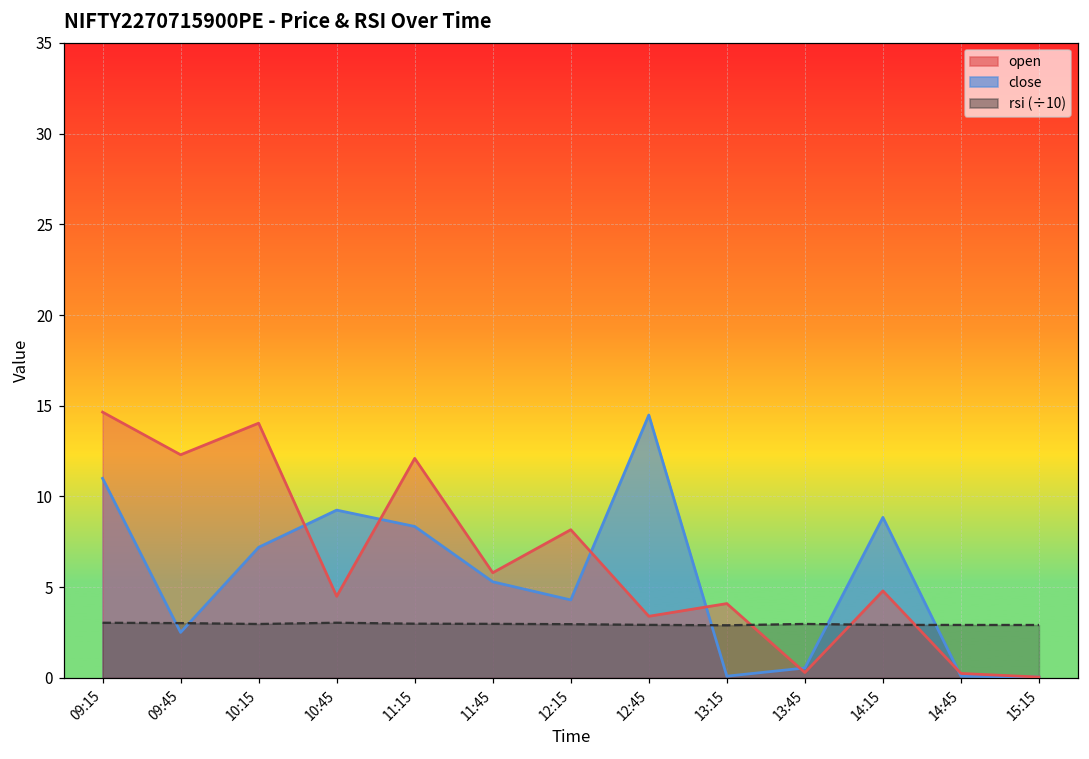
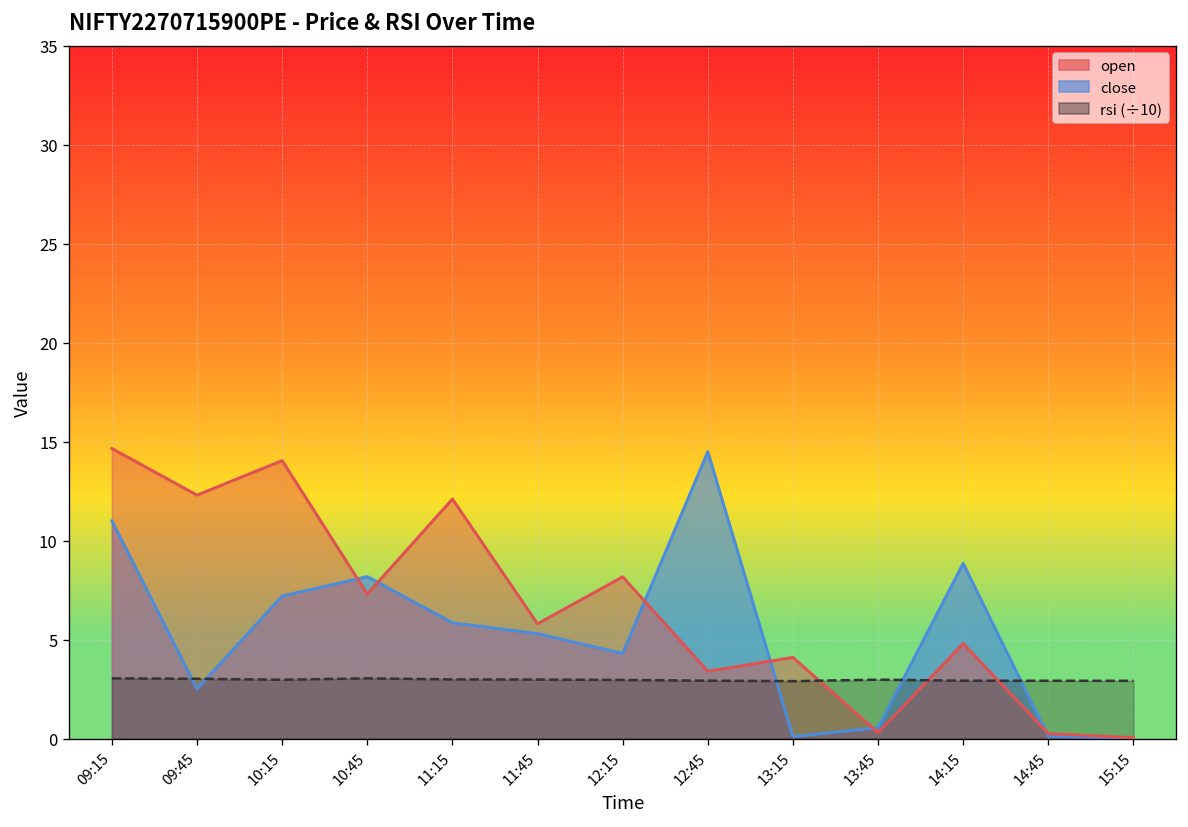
  {
    "close": {
      "09:15": 11.0,
      "09:45": 2.5,
      "10:15": 7.2,
-     "10:45": 9.3,
-     "11:15": 8.4,
+     "10:45": 8.2,
+     "11:15": 5.9,
      "11:45": 5.3,
      "12:15": 4.3,
      "12:45": 14.5,
      "13:15": 0.1,
      "13:45": 0.6,
      "14:15": 8.9
    },
    "open": {
      "09:15": 14.7,
      "09:45": 12.3,
      "10:15": 14.0,
-     "10:45": 4.5,
+     "10:45": 7.3,
      "11:15": 12.1,
      "11:45": 5.8,
      "12:15": 8.2,
      "12:45": 3.4,
      "13:15": 4.1,
      "13:45": 0.3,
      "14:15": 4.8
    },
    "rsi (÷10)": {
      "09:15": 3.0,
      "09:45": 3.0,
      "10:15": 3.0,
      "10:45": 3.0,
      "11:15": 3.0,
      "11:45": 3.0,
      "12:15": 3.0,
      "12:45": 2.9,
      "13:15": 2.9,
      "13:45": 3.0,
      "14:15": 2.9,
      "14:45": 2.9,
      "15:15": 2.9
    }
  }
